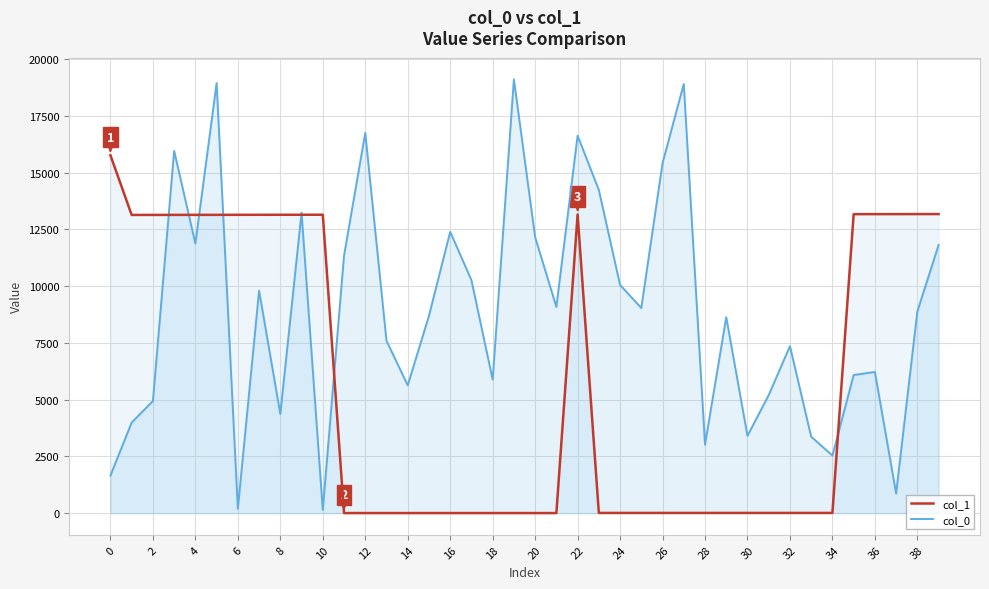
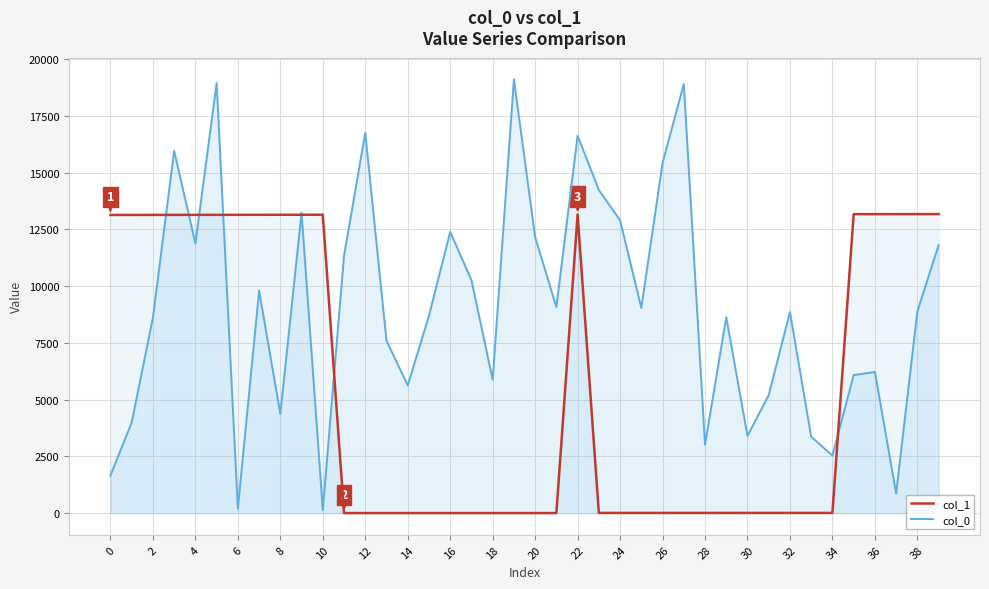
  {
    "col_1": {
-     "0": 15800,
+     "0": 13100,
      "2": 13100,
      "4": 13100,
      "6": 13100,
      "8": 13100,
      "10": 13200,
      "12": 0,
      "14": 0,
      "16": 0,
      "18": 0,
      "20": 0,
      "24": 0,
      "26": 0,
      "28": 0,
      "30": 0,
      "32": 0,
      "34": 0,
      "36": 13200,
      "38": 13200
    },
    "col_0": {
      "0": 1700,
-     "2": 4900,
+     "2": 8600,
      "4": 11900,
      "6": 200,
      "8": 4400,
      "10": 100,
      "12": 16800,
      "14": 5600,
      "16": 12400,
      "18": 5900,
      "20": 12200,
      "22": 16600,
-     "24": 10100,
+     "24": 12900,
      "26": 15400,
      "28": 3000,
      "30": 3400,
-     "32": 7400,
+     "32": 8900,
      "34": 2500,
      "36": 6200,
      "38": 8900
    }
  }
